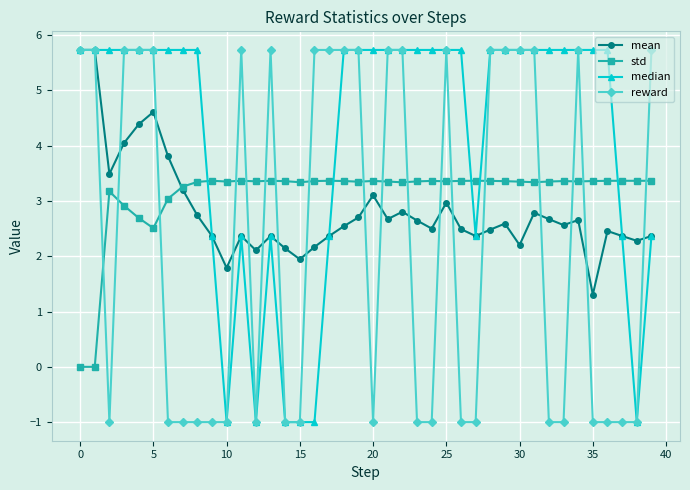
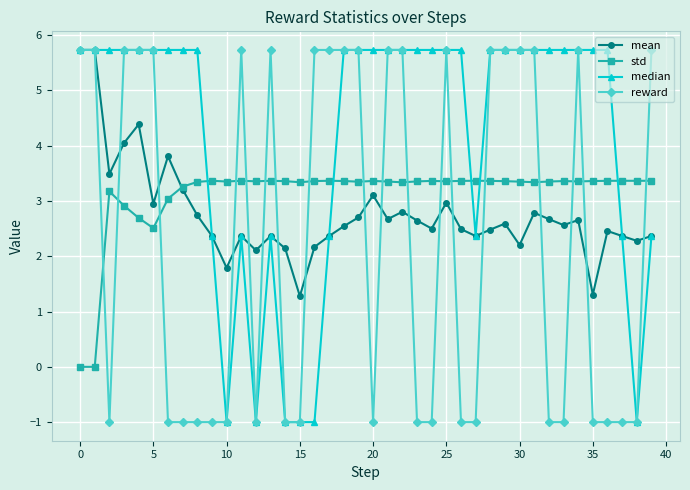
  {
    "mean": {
-     "5": 4.6,
+     "5": 3.0,
      "10": 1.8,
-     "15": 1.9,
+     "15": 1.3,
      "20": 3.1,
      "25": 3.0,
      "30": 2.2,
      "35": 1.3
    },
    "reward": {
      "20": -1.0,
      "35": -1.0
    }
  }
